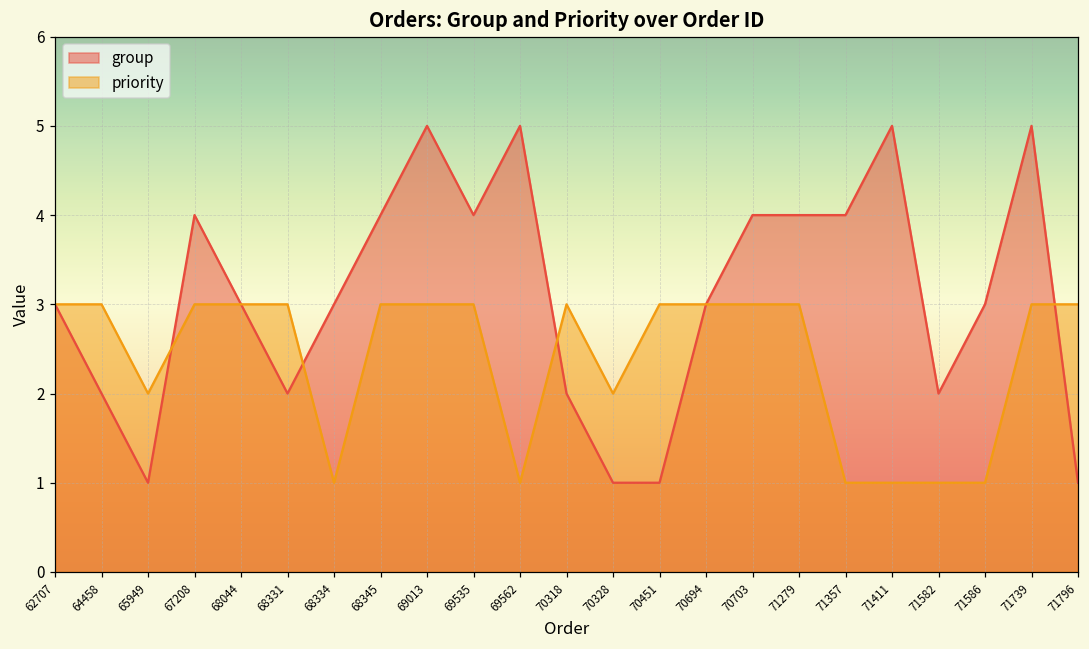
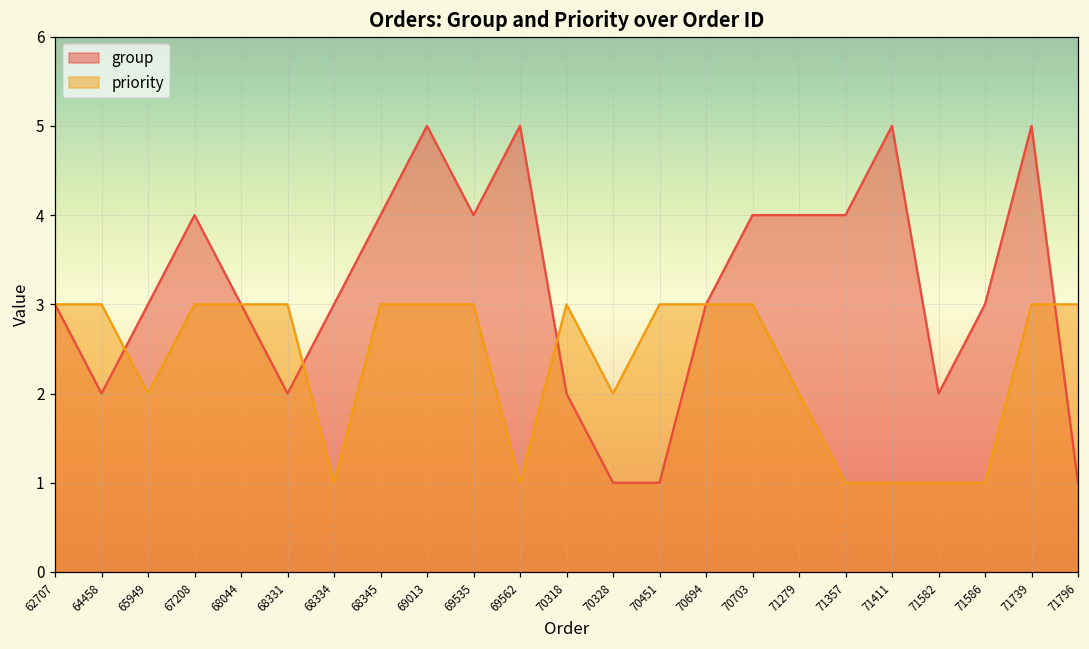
  {
    "group": {
      "64458": 2,
-     "65949": 1,
+     "65949": 3,
      "67208": 4,
      "68331": 2,
      "68334": 3,
      "68345": 4,
      "69013": 5,
      "69535": 4,
      "69562": 5,
      "70318": 2,
      "70328": 1,
      "70451": 1,
      "70703": 4,
      "71279": 4,
      "71357": 4,
      "71411": 5,
      "71582": 2,
      "71586": 3,
      "71739": 5,
      "71796": 1
    },
    "priority": {
      "64458": 3,
      "65949": 2,
      "67208": 3,
      "68331": 3,
      "68334": 1,
      "68345": 3,
      "69013": 3,
      "69535": 3,
      "69562": 1,
      "70318": 3,
      "70328": 2,
      "70451": 3,
      "70703": 3,
-     "71279": 3,
+     "71279": 2,
      "71357": 1,
      "71411": 1,
      "71582": 1,
      "71586": 1,
      "71739": 3,
      "71796": 3
    }
  }
